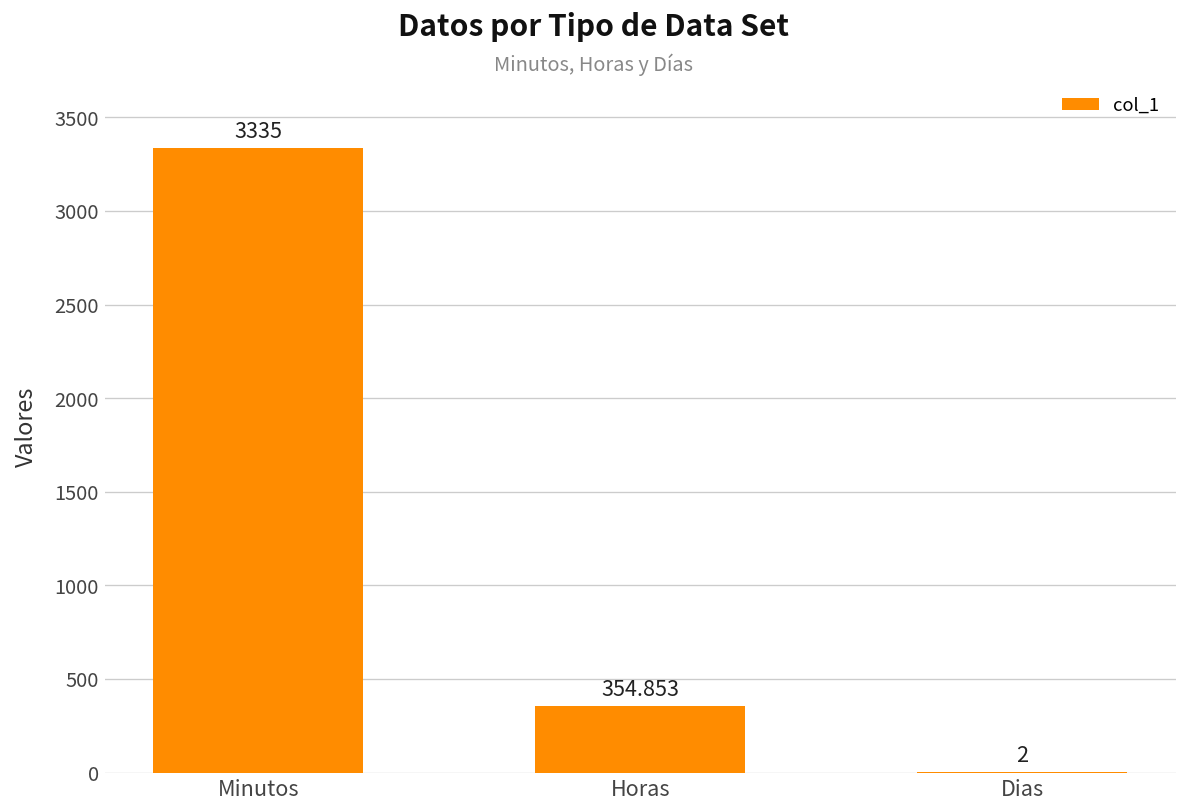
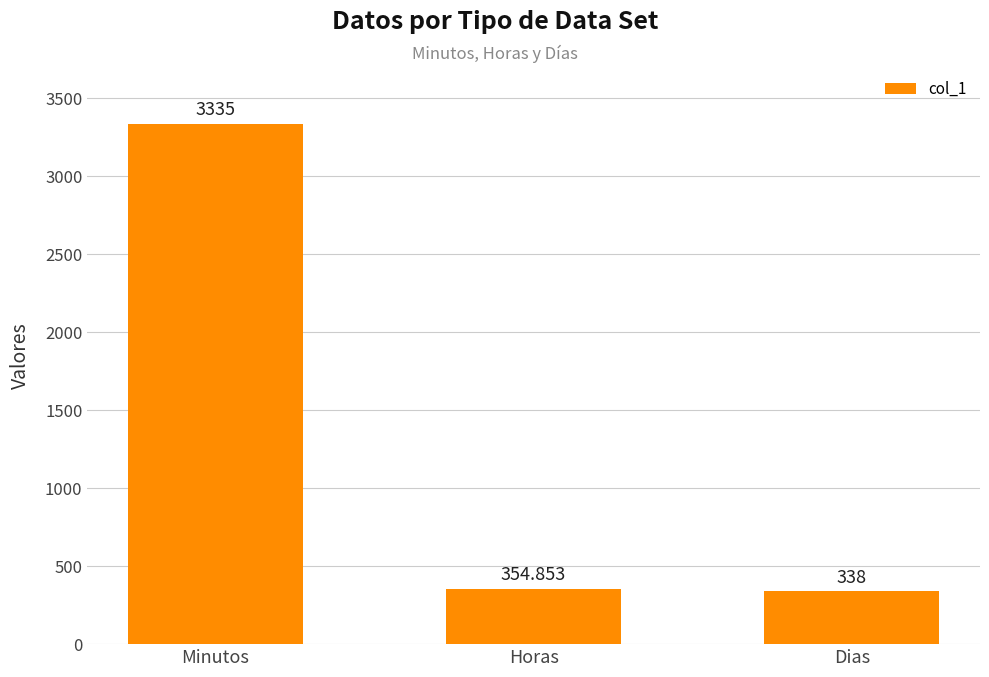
  {
    "Minutos": 3335,
    "Horas": 354.853,
-   "Dias": 2
+   "Dias": 338
  }
